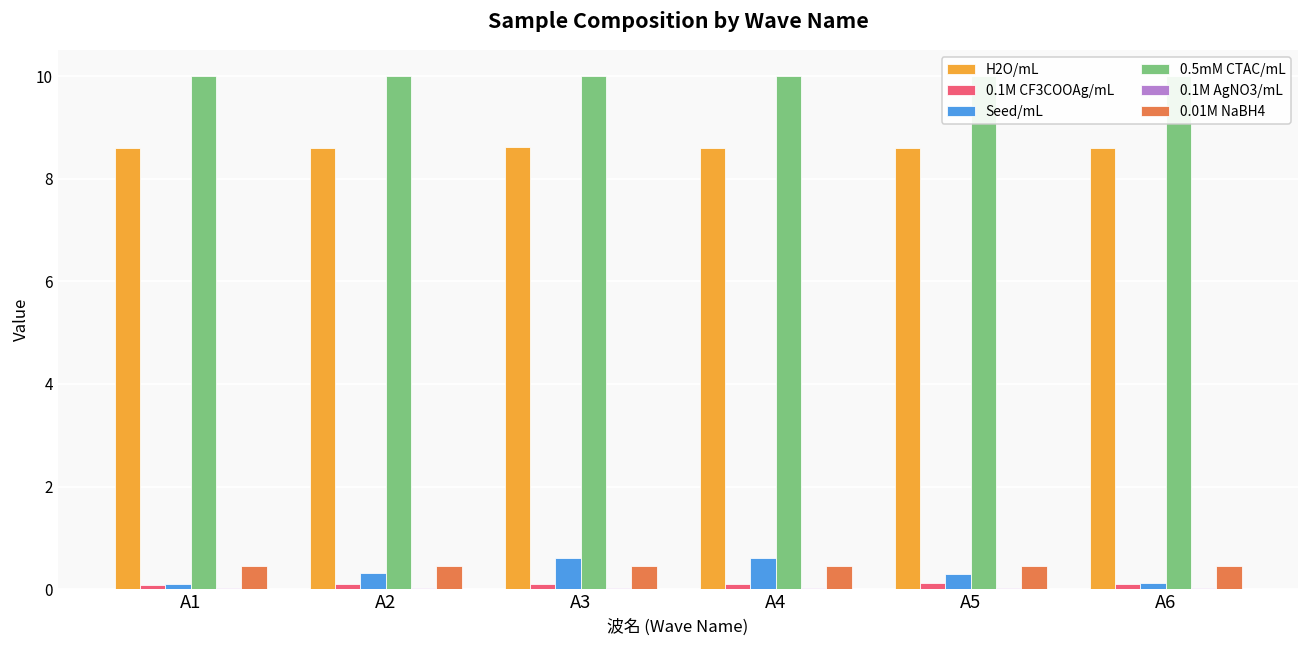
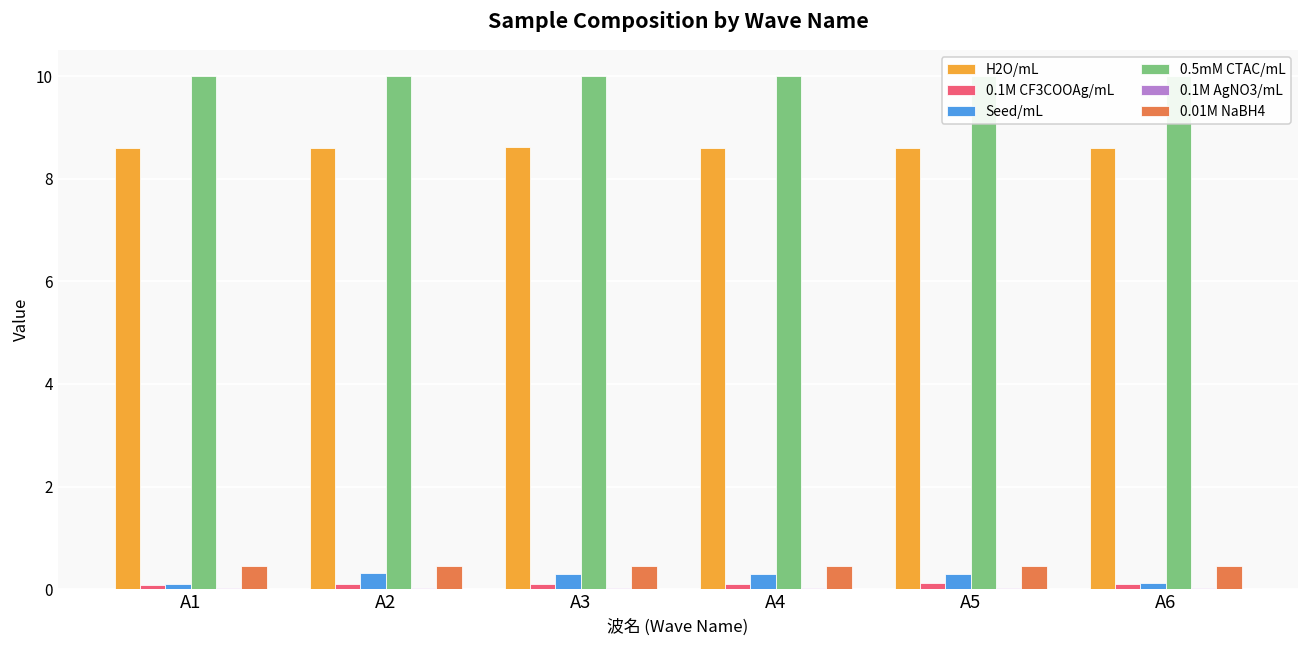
  {
    "Seed/mL": {
      "A1": 0.1,
      "A2": 0.3,
-     "A3": 0.6,
-     "A4": 0.6,
+     "A3": 0.3,
+     "A4": 0.3,
      "A5": 0.3,
      "A6": 0.1
    },
    "0.5mM CTAC/mL": {
      "A1": 10.0,
      "A2": 10.0,
      "A3": 10.0,
      "A4": 10.0
    }
  }
